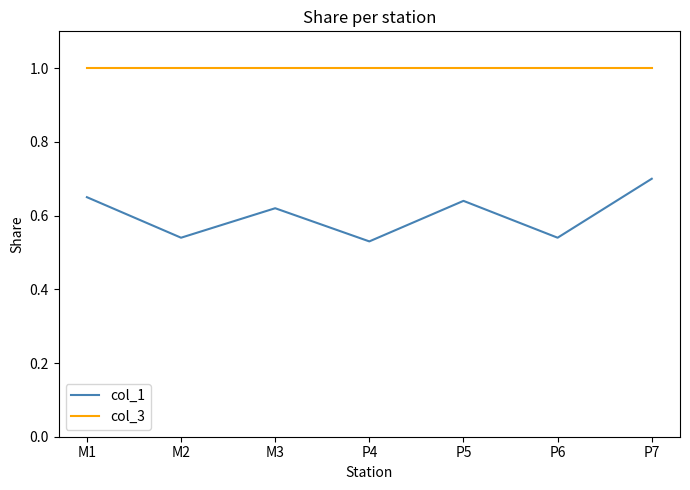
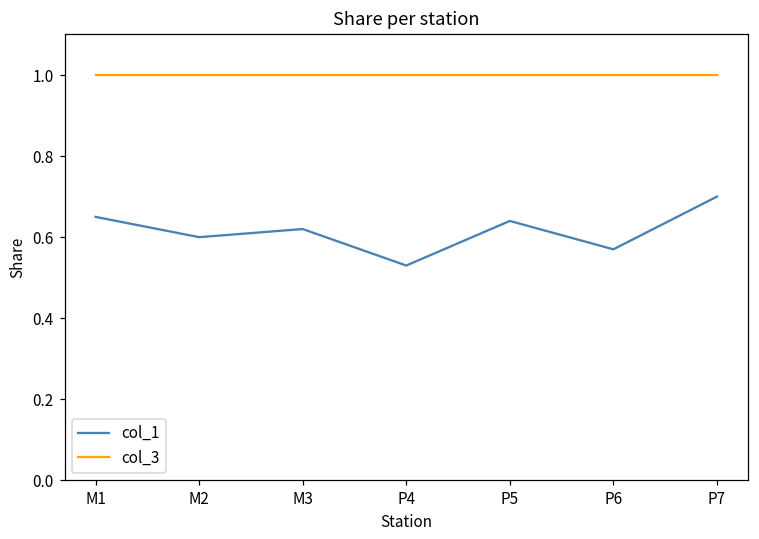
  {
    "col_1": {
      "M1": 0.65,
-     "M2": 0.54,
+     "M2": 0.60,
      "M3": 0.62,
      "P4": 0.53,
      "P5": 0.64,
-     "P6": 0.54,
+     "P6": 0.57,
      "P7": 0.70
    },
    "col_3": {
      "M1": 1.00,
      "M2": 1.00,
      "M3": 1.00,
      "P4": 1.00,
      "P5": 1.00,
      "P6": 1.00,
      "P7": 1.00
    }
  }
